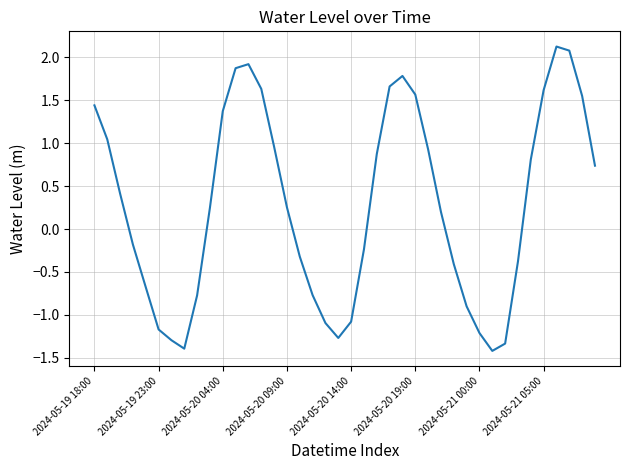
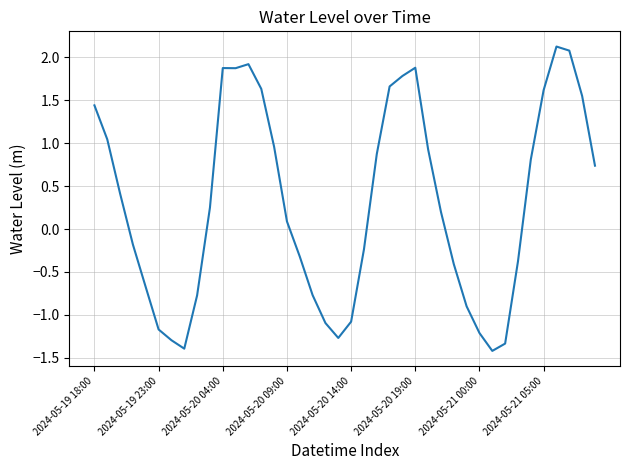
  {
    "2024-05-19 18:00": 1.4,
    "2024-05-19 23:00": -1.2,
-   "2024-05-20 04:00": 1.4,
-   "2024-05-20 09:00": 0.3,
+   "2024-05-20 04:00": 1.9,
+   "2024-05-20 09:00": 0.1,
    "2024-05-20 14:00": -1.1,
-   "2024-05-20 19:00": 1.6,
+   "2024-05-20 19:00": 1.9,
    "2024-05-21 00:00": -1.2,
    "2024-05-21 05:00": 1.6
  }
